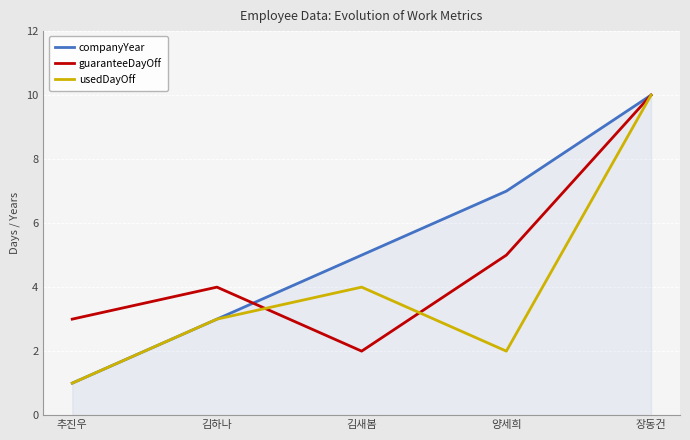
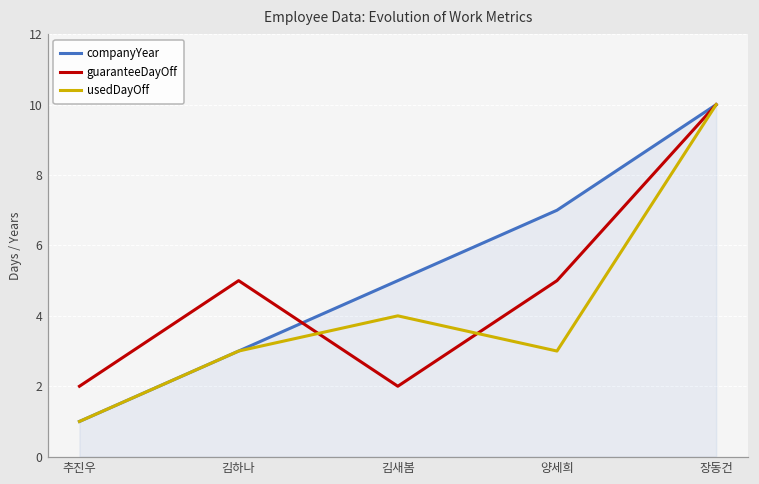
  {
    "companyYear": {
      "김새봄": 5,
      "양세희": 7
    },
    "guaranteeDayOff": {
-     "추진우": 3,
-     "김하나": 4,
+     "추진우": 2,
+     "김하나": 5,
      "김새봄": 2,
      "양세희": 5
    },
    "usedDayOff": {
      "김새봄": 4,
-     "양세희": 2
+     "양세희": 3
    }
  }
